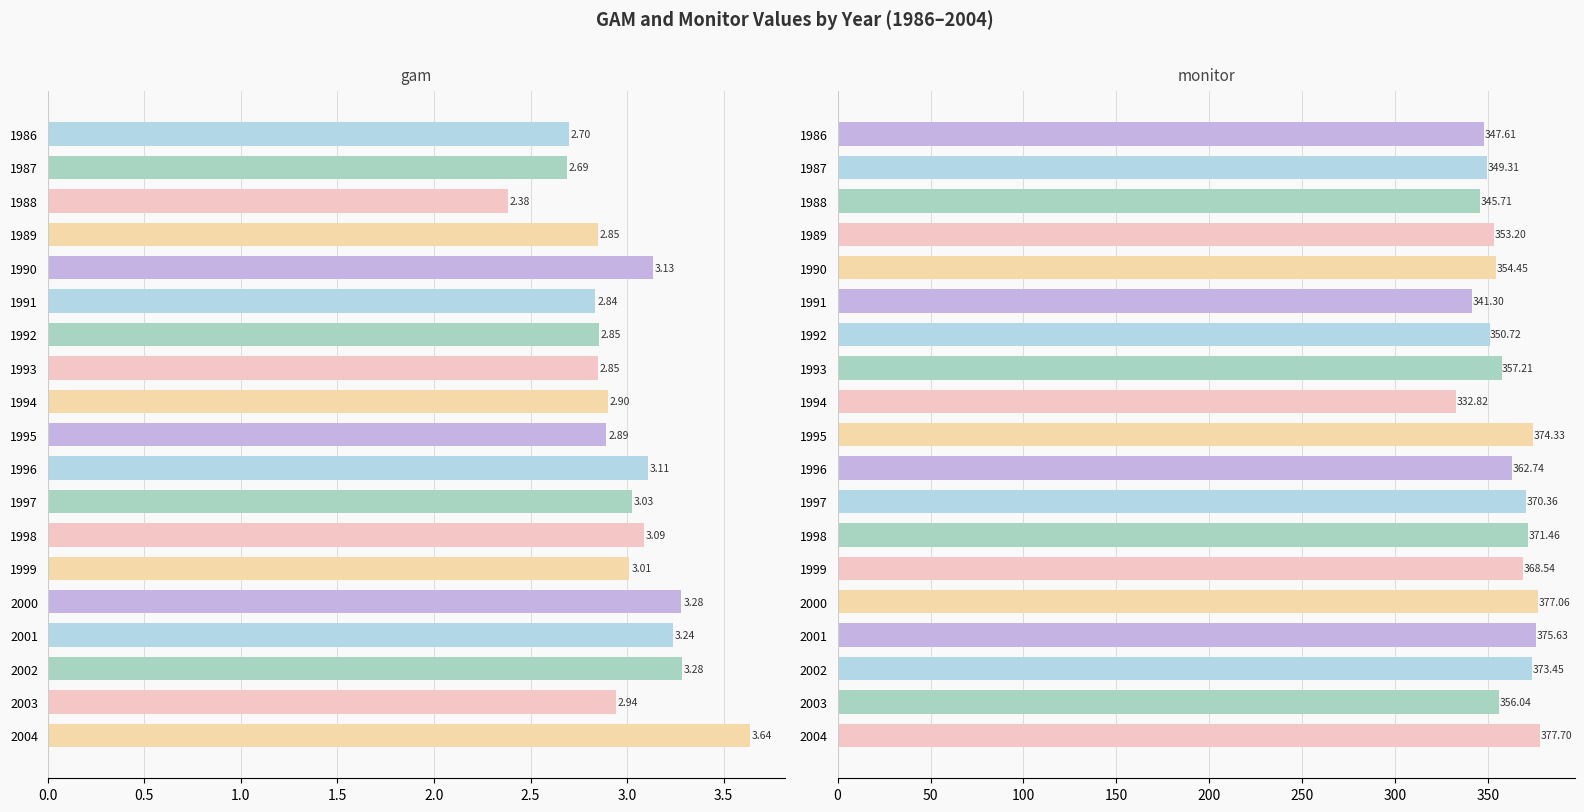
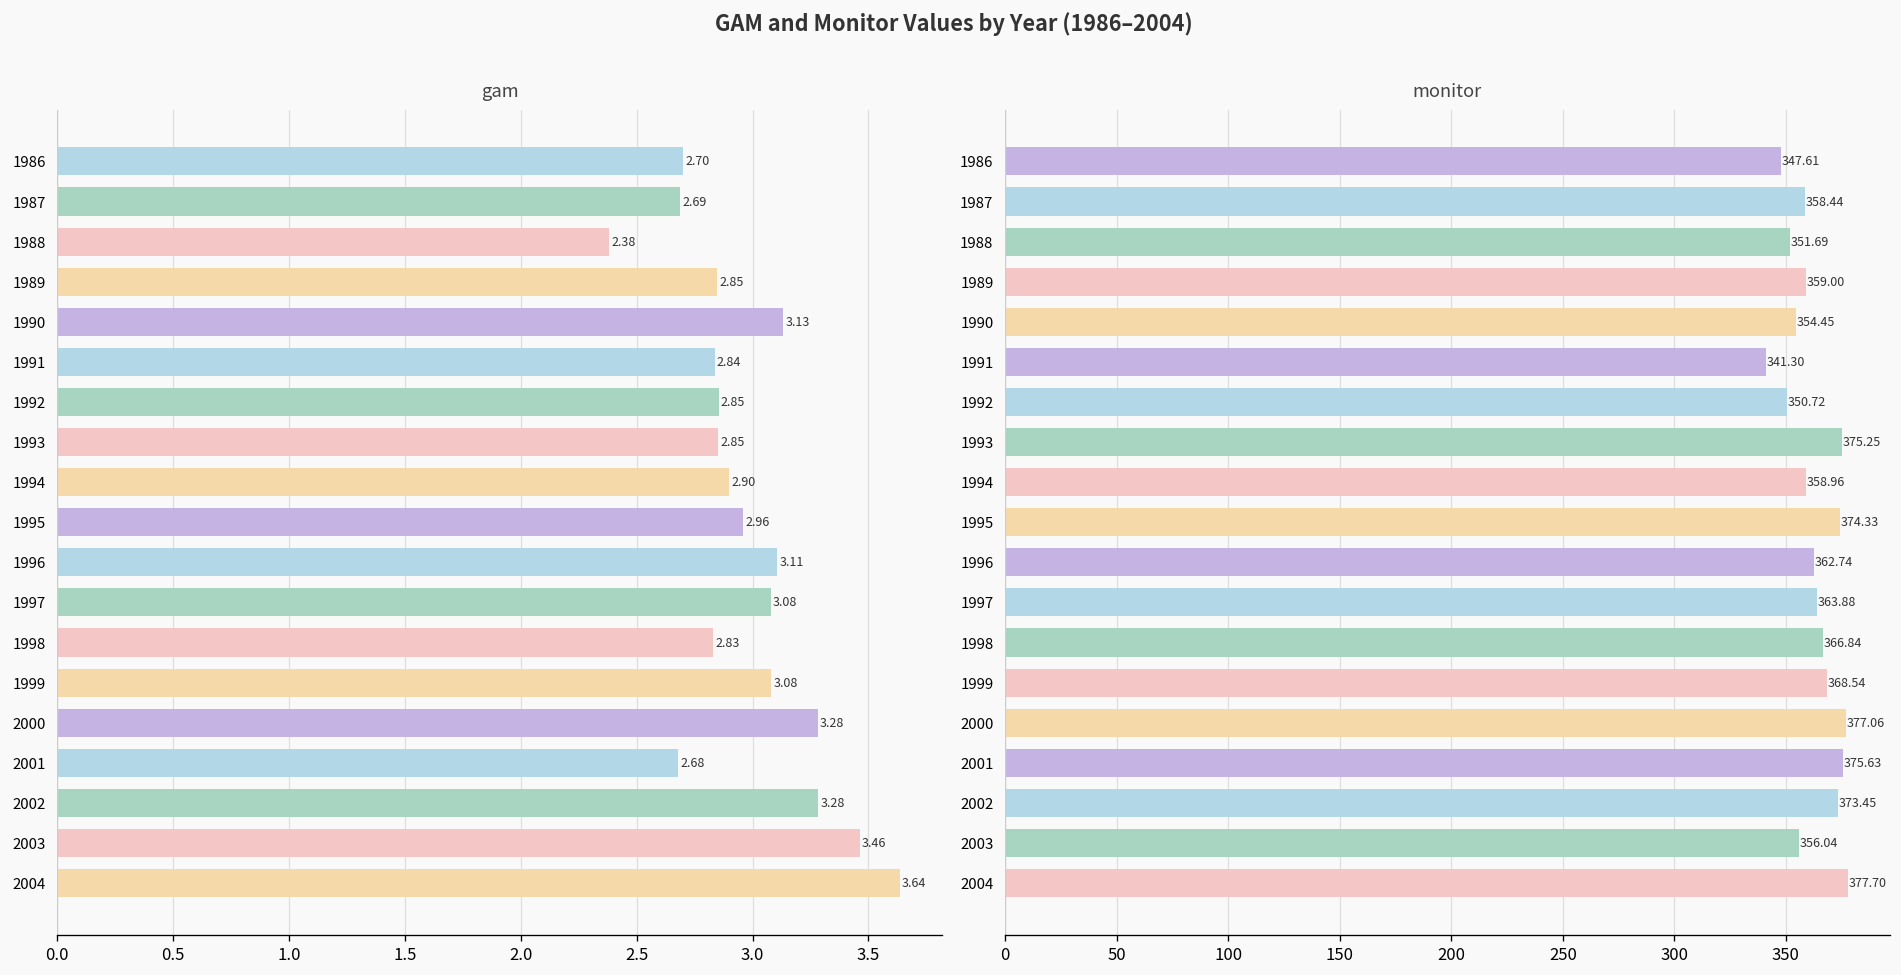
  {
    "gam": {
      "1986": 2.70,
      "1987": 2.69,
      "1988": 2.38,
      "1989": 2.85,
      "1990": 3.13,
      "1991": 2.84,
      "1992": 2.85,
      "1993": 2.85,
      "1994": 2.90,
-     "1995": 2.89,
+     "1995": 2.96,
      "1996": 3.11,
-     "1997": 3.03,
-     "1998": 3.09,
-     "1999": 3.01,
+     "1997": 3.08,
+     "1998": 2.83,
+     "1999": 3.08,
      "2000": 3.28,
-     "2001": 3.24,
+     "2001": 2.68,
      "2002": 3.28,
-     "2003": 2.94,
+     "2003": 3.46,
      "2004": 3.64
    },
    "monitor": {
      "1986": 347.61,
-     "1987": 349.31,
-     "1988": 345.71,
-     "1989": 353.20,
+     "1987": 358.44,
+     "1988": 351.69,
+     "1989": 359.00,
      "1990": 354.45,
      "1991": 341.30,
      "1992": 350.72,
-     "1993": 357.21,
-     "1994": 332.82,
+     "1993": 375.25,
+     "1994": 358.96,
      "1995": 374.33,
      "1996": 362.74,
-     "1997": 370.36,
-     "1998": 371.46,
+     "1997": 363.88,
+     "1998": 366.84,
      "1999": 368.54,
      "2000": 377.06,
      "2001": 375.63,
      "2002": 373.45,
      "2003": 356.04,
      "2004": 377.70
    }
  }
